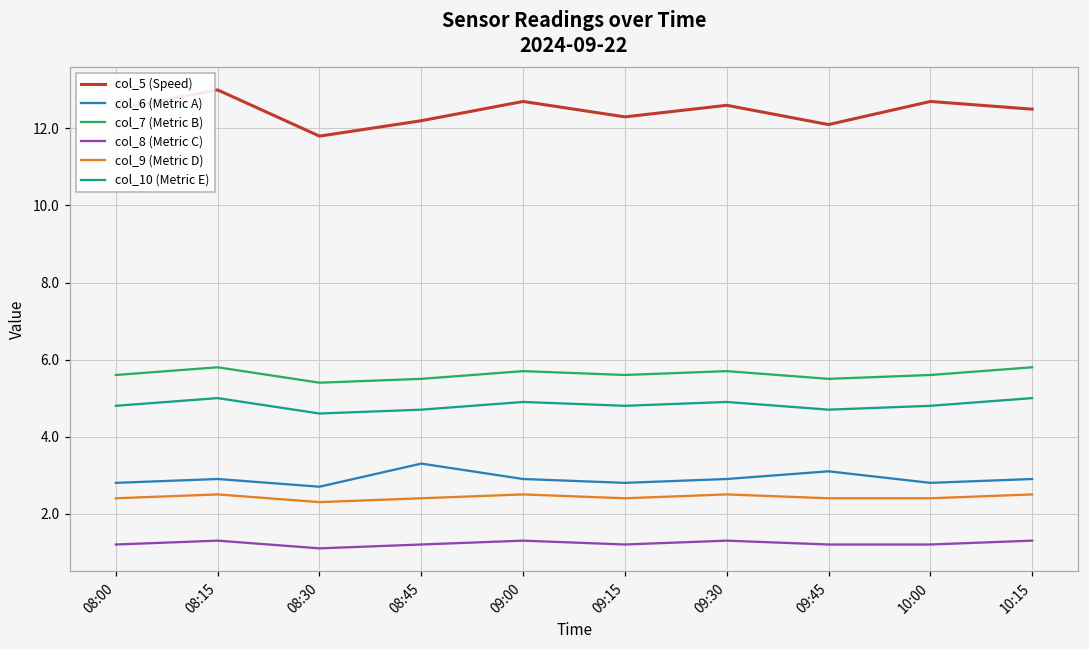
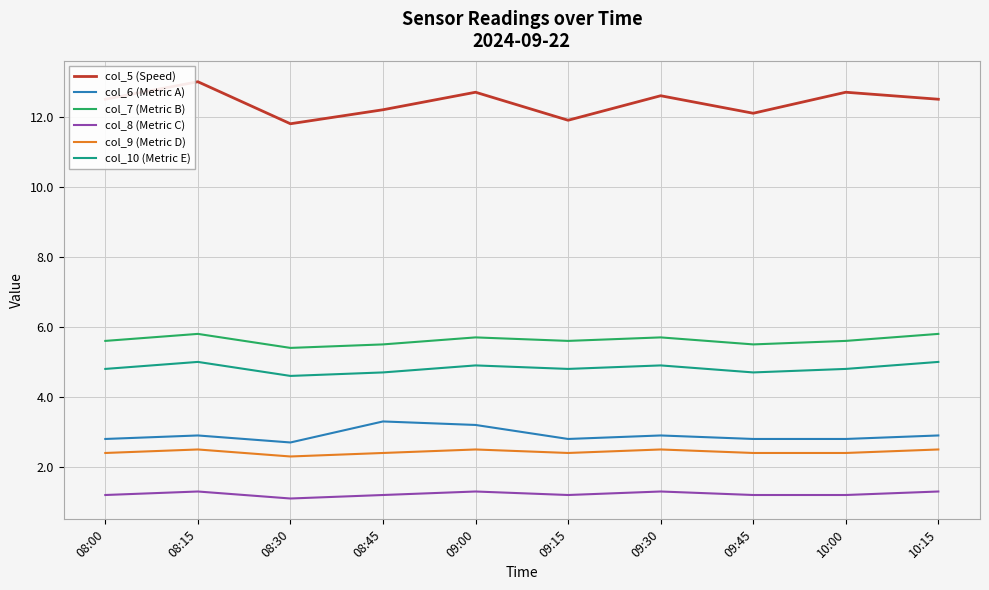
  {
    "col_5 (Speed)": {
      "08:15": 13.0,
      "08:30": 11.8,
      "08:45": 12.2,
      "09:00": 12.7,
-     "09:15": 12.3,
+     "09:15": 11.9,
      "09:30": 12.6,
      "09:45": 12.1,
      "10:00": 12.7,
      "10:15": 12.5
    },
    "col_6 (Metric A)": {
      "08:00": 2.8,
      "08:15": 2.9,
      "08:30": 2.7,
      "08:45": 3.3,
-     "09:00": 2.9,
+     "09:00": 3.2,
      "09:15": 2.8,
      "09:30": 2.9,
-     "09:45": 3.1,
+     "09:45": 2.8,
      "10:00": 2.8,
      "10:15": 2.9
    },
    "col_8 (Metric C)": {
      "08:00": 1.2,
      "08:15": 1.3,
      "08:30": 1.1,
      "08:45": 1.2,
      "09:00": 1.3,
      "09:15": 1.2,
      "09:30": 1.3,
      "09:45": 1.2,
      "10:00": 1.2,
      "10:15": 1.3
    },
    "col_9 (Metric D)": {
      "08:00": 2.4,
      "08:15": 2.5,
      "08:30": 2.3,
      "08:45": 2.4,
      "09:00": 2.5,
      "09:15": 2.4,
      "09:30": 2.5,
      "09:45": 2.4,
      "10:00": 2.4,
      "10:15": 2.5
    }
  }
